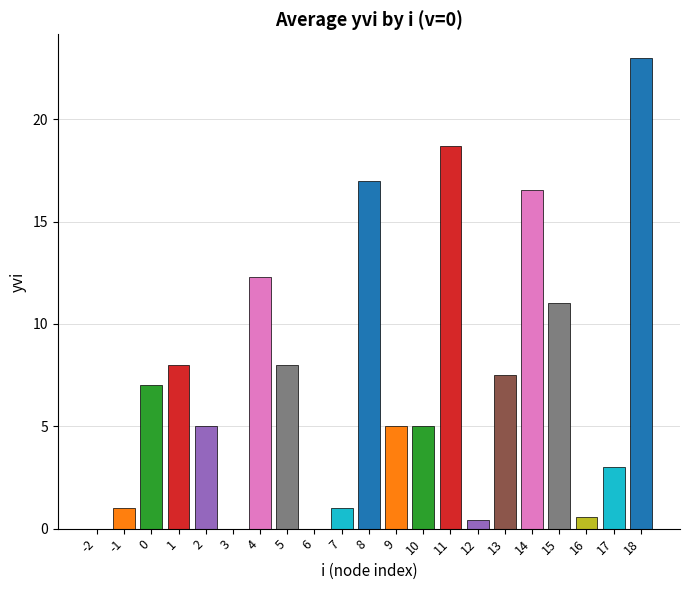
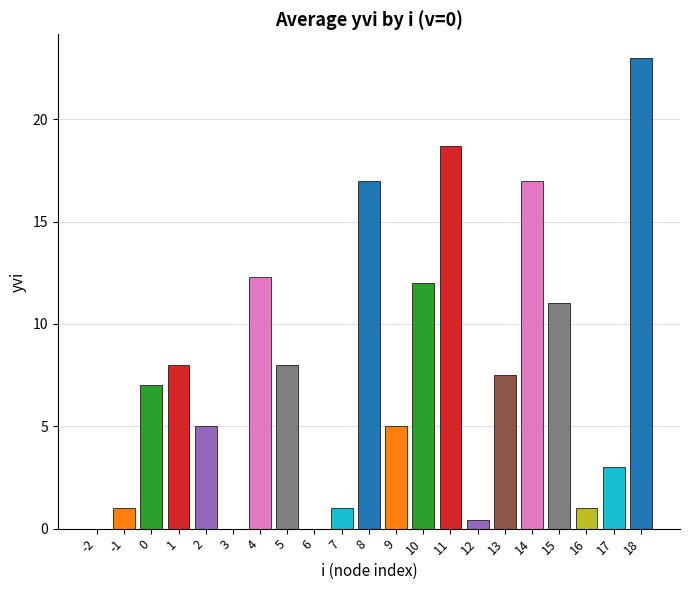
  {
    "-2": 0.0,
    "-1": 1.0,
    "0": 7.0,
    "1": 8.0,
    "2": 5.0,
    "3": 0.0,
    "4": 12.3,
    "5": 8.0,
    "7": 1.0,
    "8": 17.0,
    "9": 5.0,
-   "10": 5.0,
+   "10": 12.0,
    "11": 18.7,
    "12": 0.4,
    "13": 7.5,
-   "14": 16.5,
+   "14": 17.0,
    "15": 11.0,
-   "16": 0.6,
+   "16": 1.0,
    "17": 3.0,
    "18": 23.0
  }
